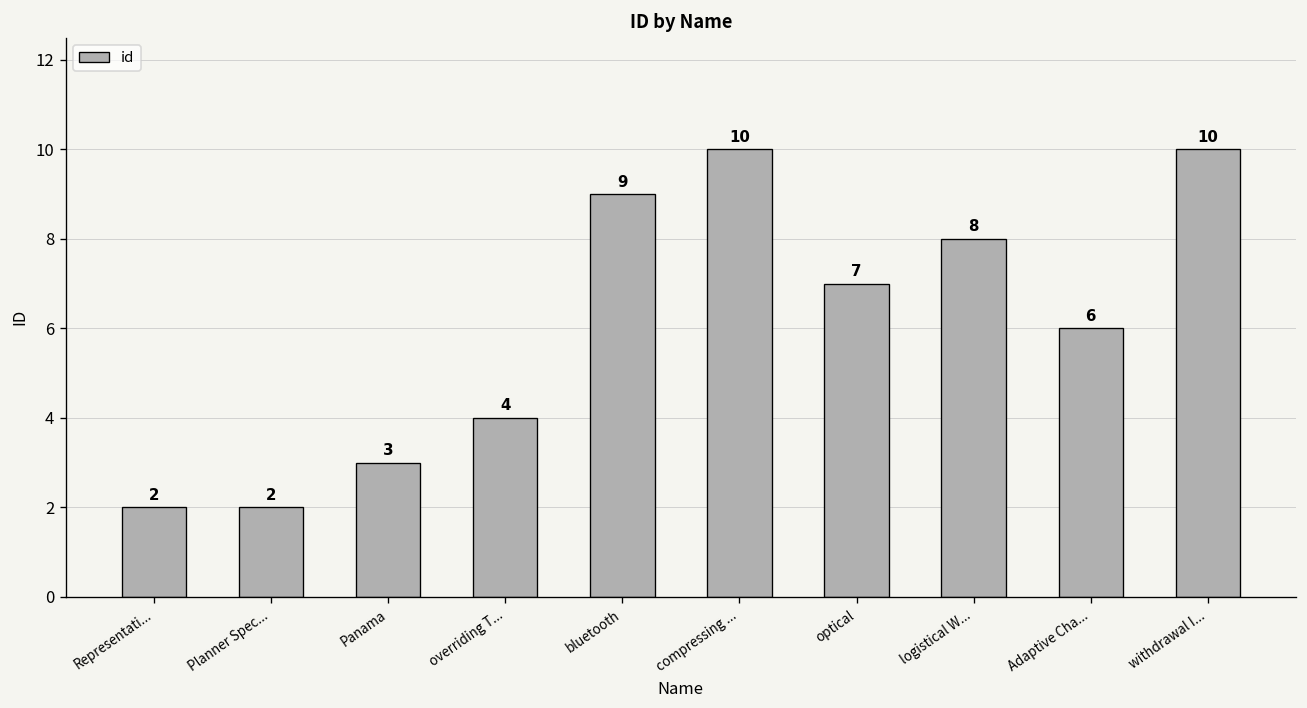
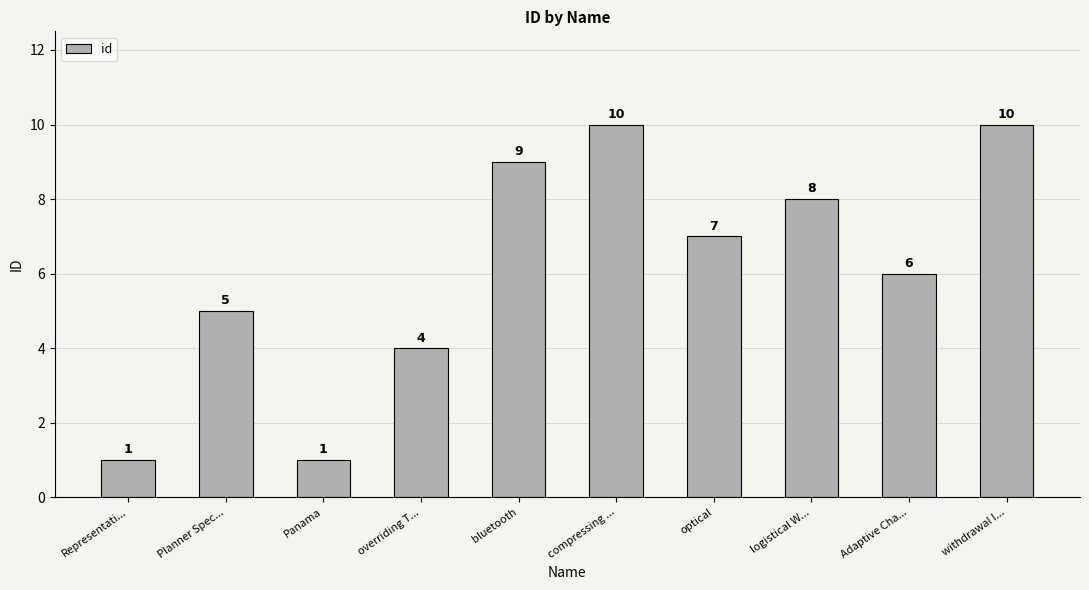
  {
-   "Representati...": 2,
-   "Planner Spec...": 2,
-   "Panama": 3,
+   "Representati...": 1,
+   "Planner Spec...": 5,
+   "Panama": 1,
    "overriding T...": 4,
    "bluetooth": 9,
    "compressing ...": 10,
    "optical": 7,
    "logistical W...": 8,
    "Adaptive Cha...": 6,
    "withdrawal I...": 10
  }
